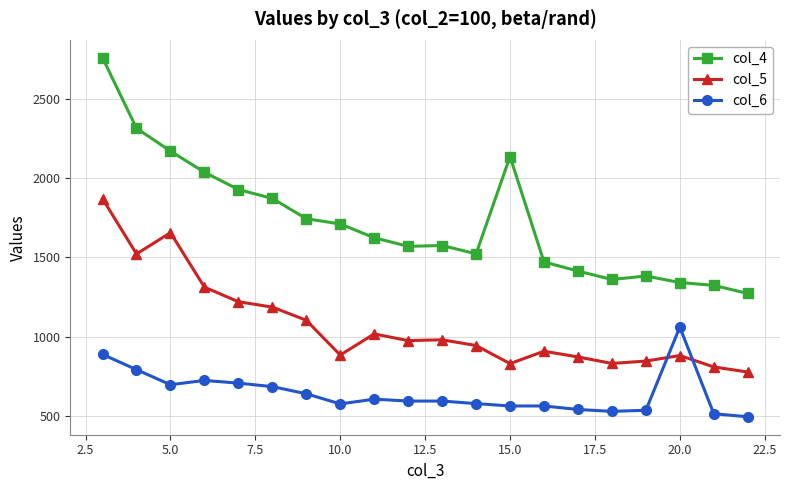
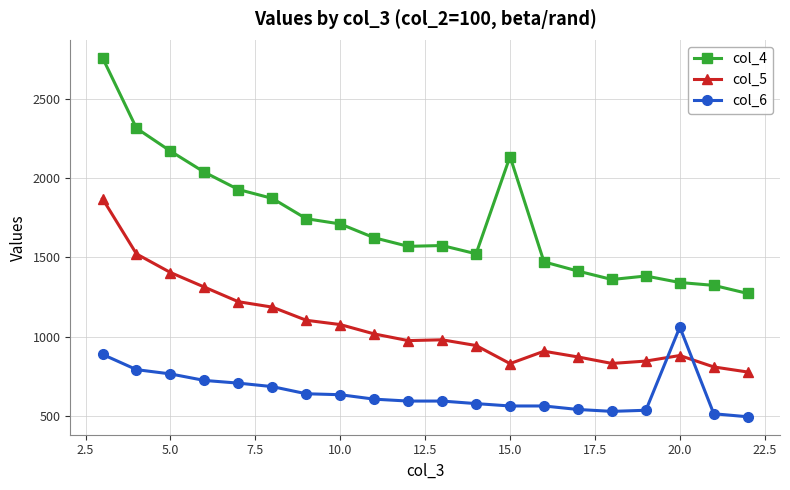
  {
    "col_4": {
      "5.0": 2170,
      "10.0": 1710,
      "15.0": 2140,
      "20.0": 1340
    },
    "col_5": {
-     "5.0": 1660,
-     "10.0": 880,
+     "5.0": 1400,
+     "10.0": 1080,
      "15.0": 830,
      "20.0": 880
    },
    "col_6": {
-     "5.0": 700,
-     "10.0": 580,
+     "5.0": 770,
+     "10.0": 630,
      "15.0": 560,
      "20.0": 1060
    }
  }
